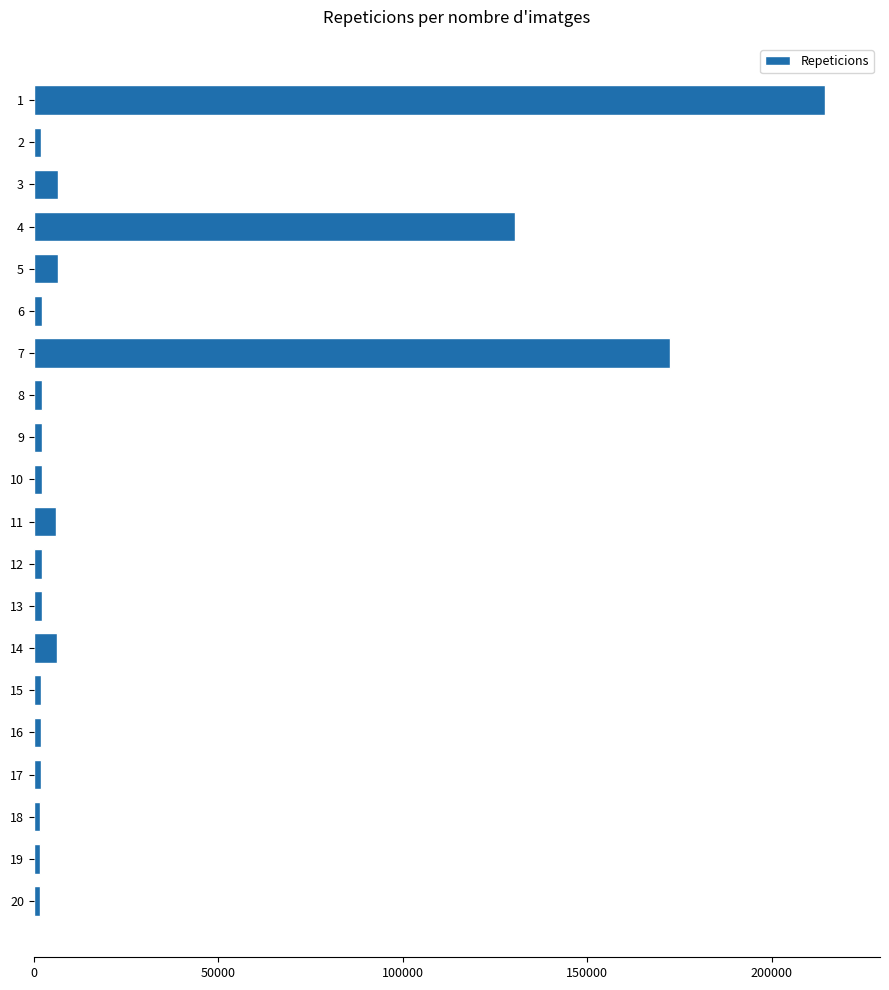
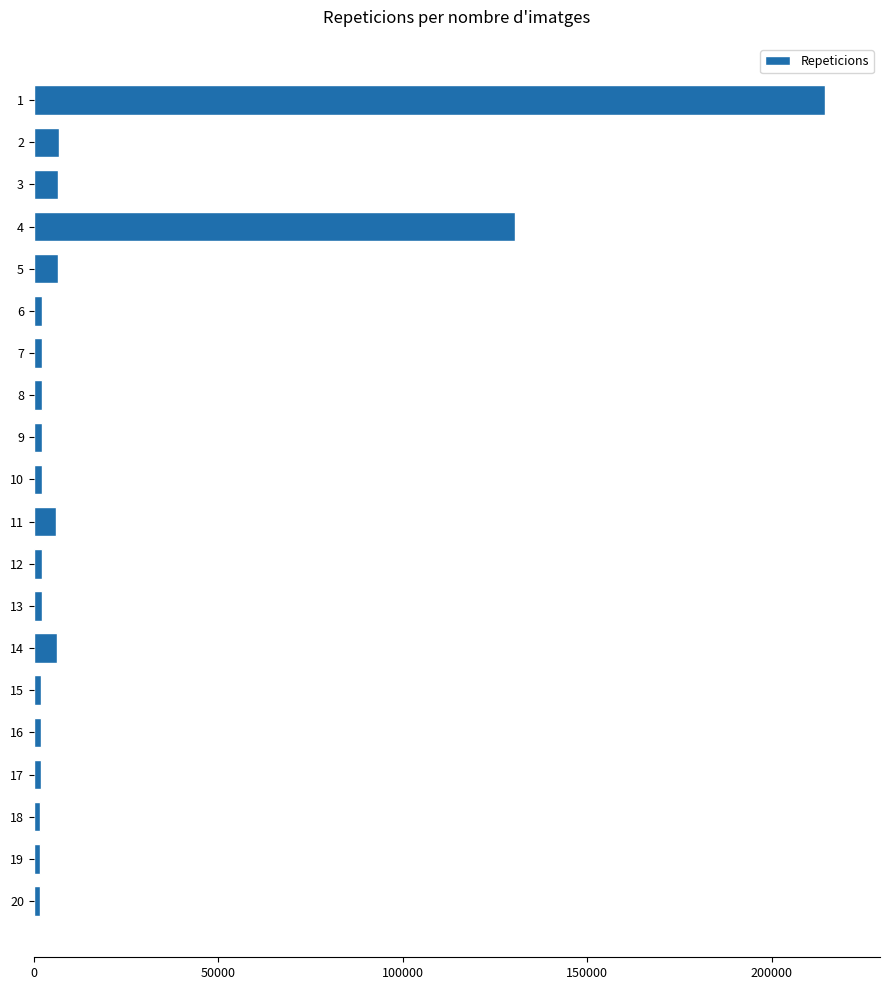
  {
    "1": 214000,
-   "2": 2000,
+   "2": 7000,
    "3": 7000,
    "4": 130000,
    "5": 7000,
    "6": 2000,
-   "7": 172000,
+   "7": 2000,
    "8": 2000,
    "9": 2000,
    "10": 2000,
    "11": 6000,
    "12": 2000,
    "13": 2000,
    "14": 6000,
    "15": 2000,
    "16": 2000,
    "17": 2000,
    "18": 2000,
    "19": 2000,
    "20": 2000
  }
